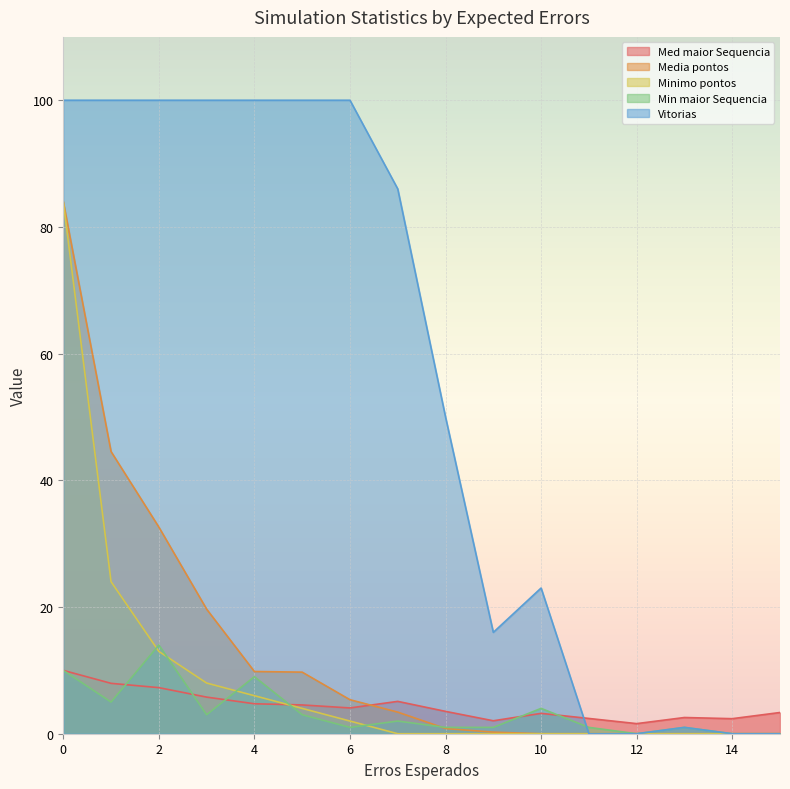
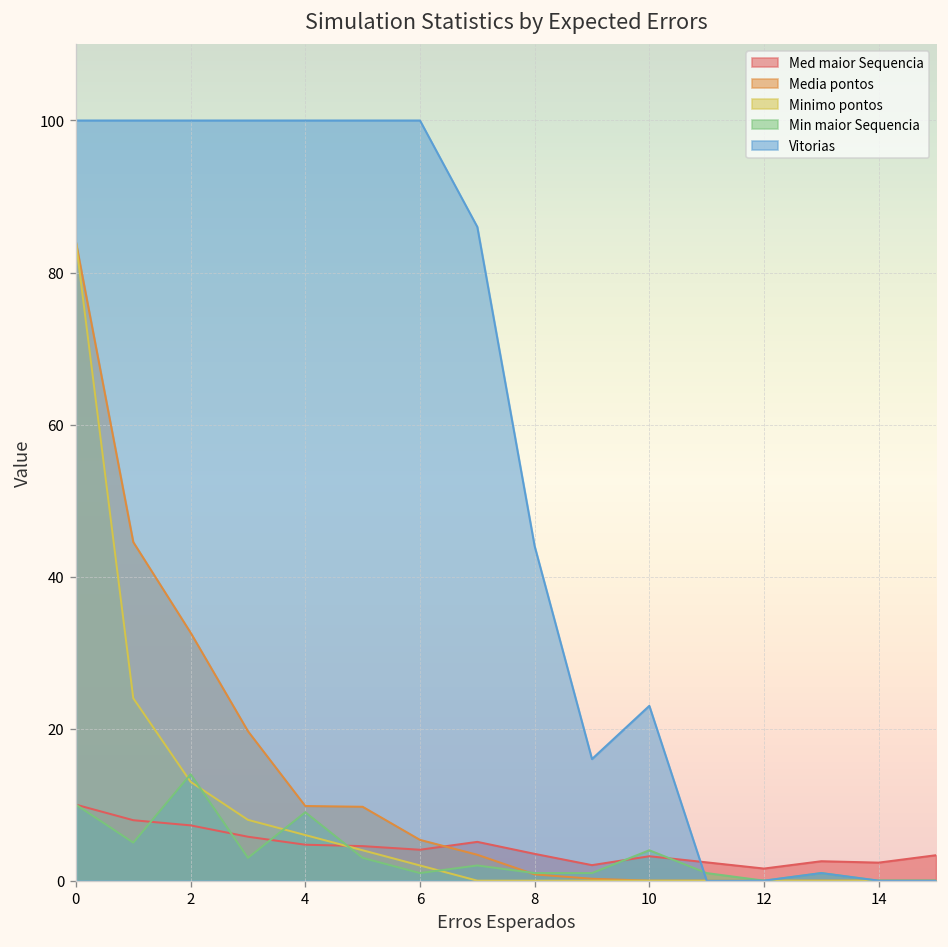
  {
    "Min maior Sequencia": {
      "2": 14,
      "4": 9,
      "6": 1,
      "10": 4
    },
    "Vitorias": {
      "0": 100,
      "2": 100,
      "4": 100,
      "6": 100,
-     "8": 50,
+     "8": 44,
      "10": 23
    }
  }
